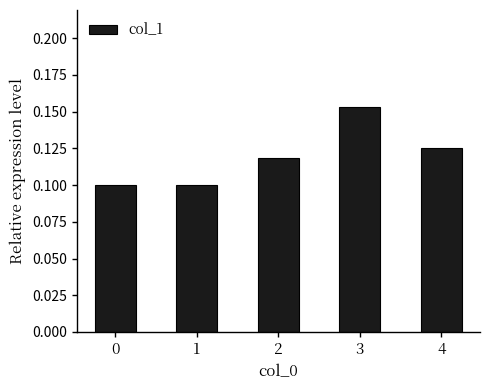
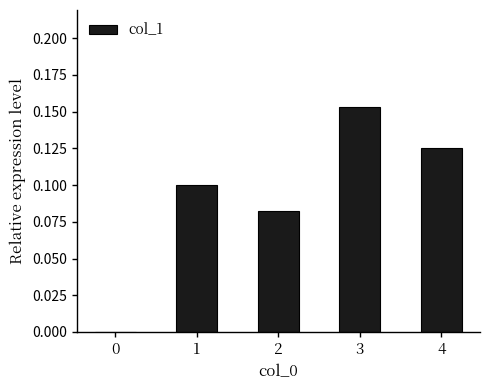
  {
-   "0": 0.1,
+   "0": 0.0,
    "1": 0.100,
-   "2": 0.119,
+   "2": 0.083,
    "3": 0.153,
    "4": 0.125
  }
